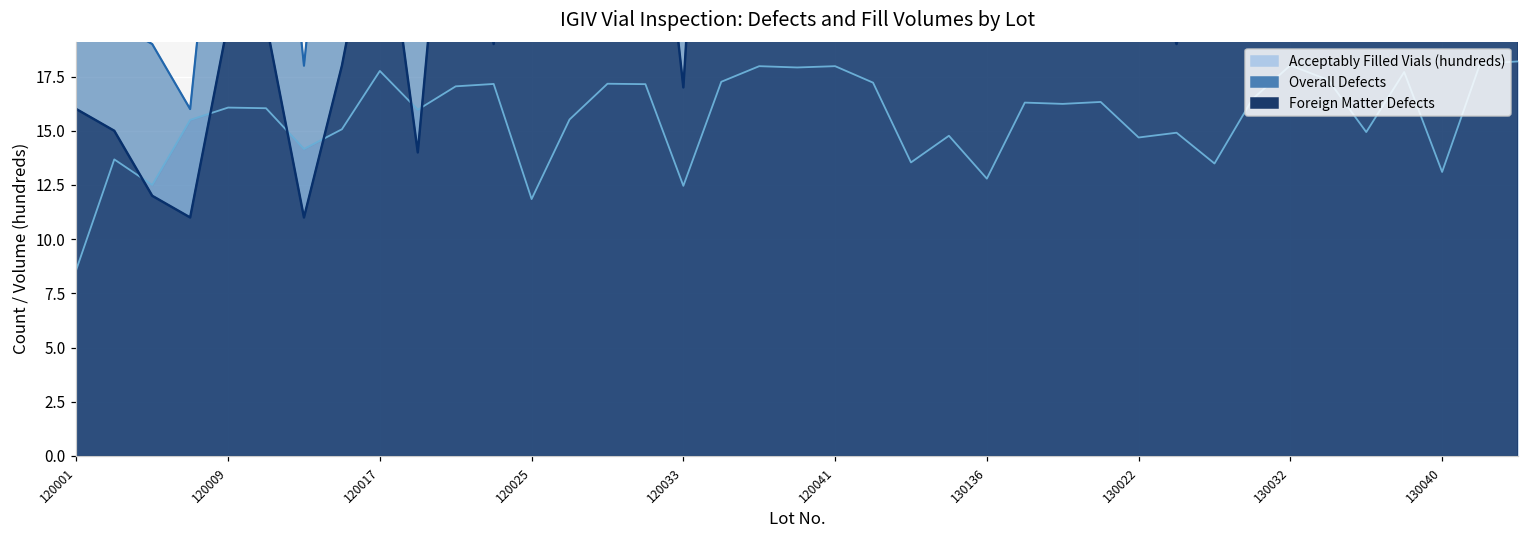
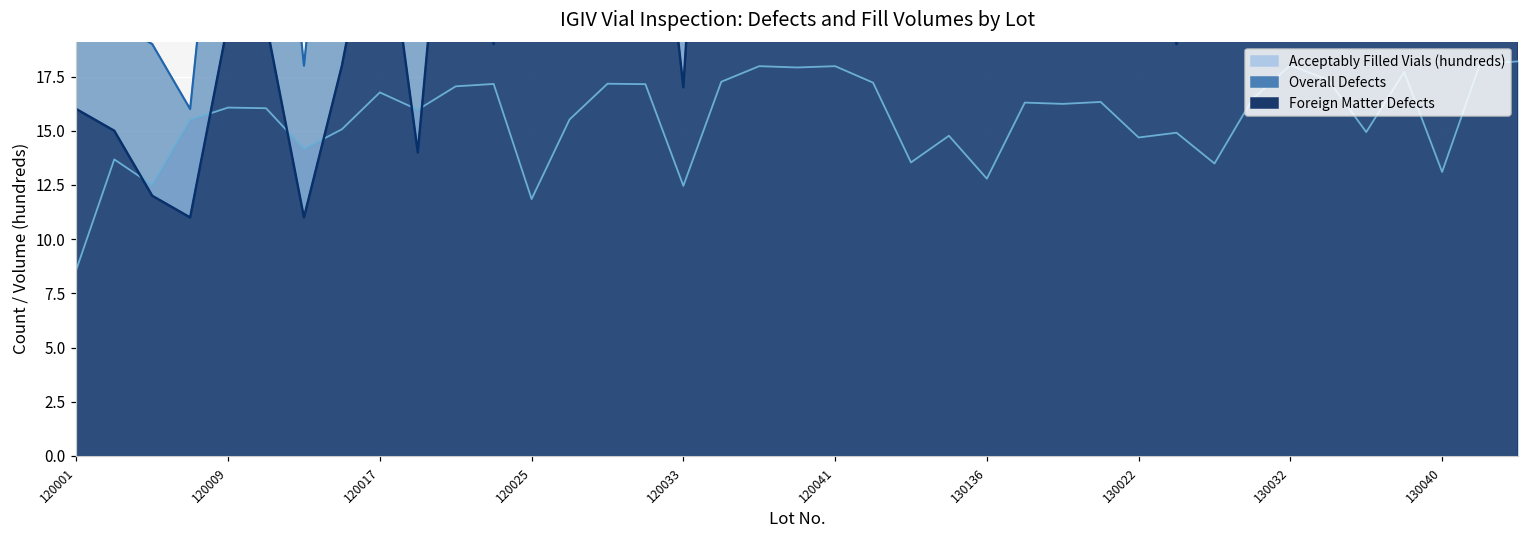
  {
    "Acceptably Filled Vials (hundreds)": {
      "120001": 8.6,
      "120009": 16.1,
-     "120017": 17.8,
+     "120017": 16.8,
      "120025": 11.9,
      "120033": 12.5,
      "120041": 18.0,
      "130136": 12.8,
      "130022": 14.7,
      "130040": 13.1
    },
    "Foreign Matter Defects": {
      "120001": 16.0,
      "120033": 17.0
    }
  }
